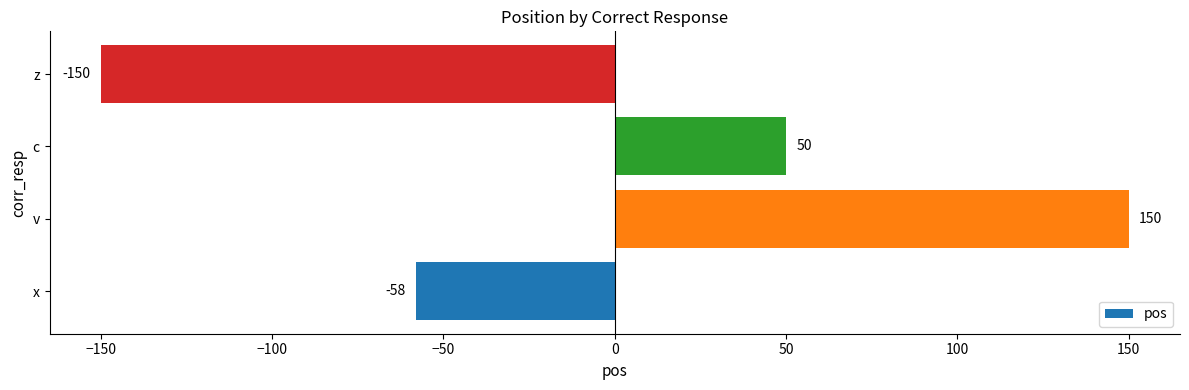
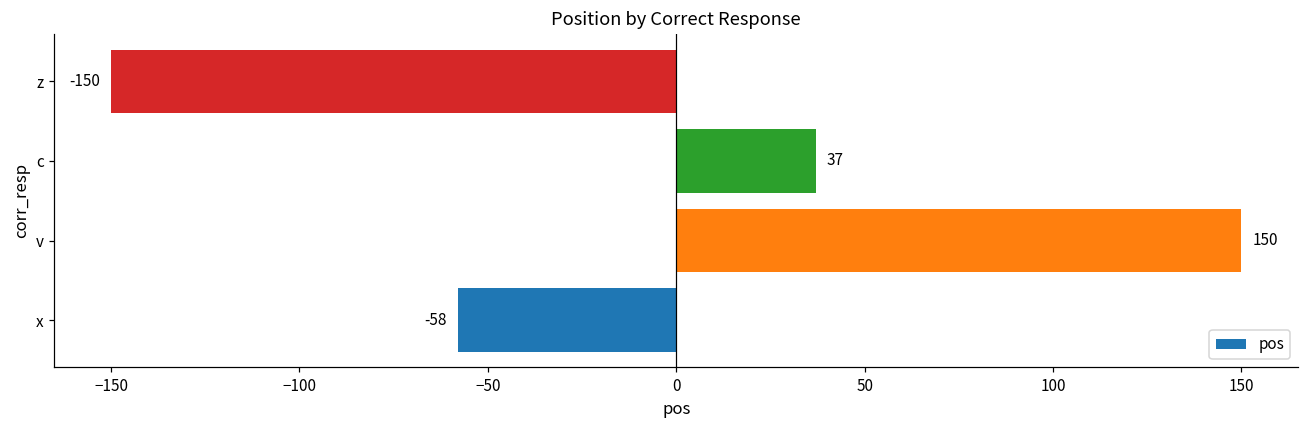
  {
    "z": -150,
-   "c": 50,
+   "c": 37,
    "v": 150,
    "x": -58
  }
